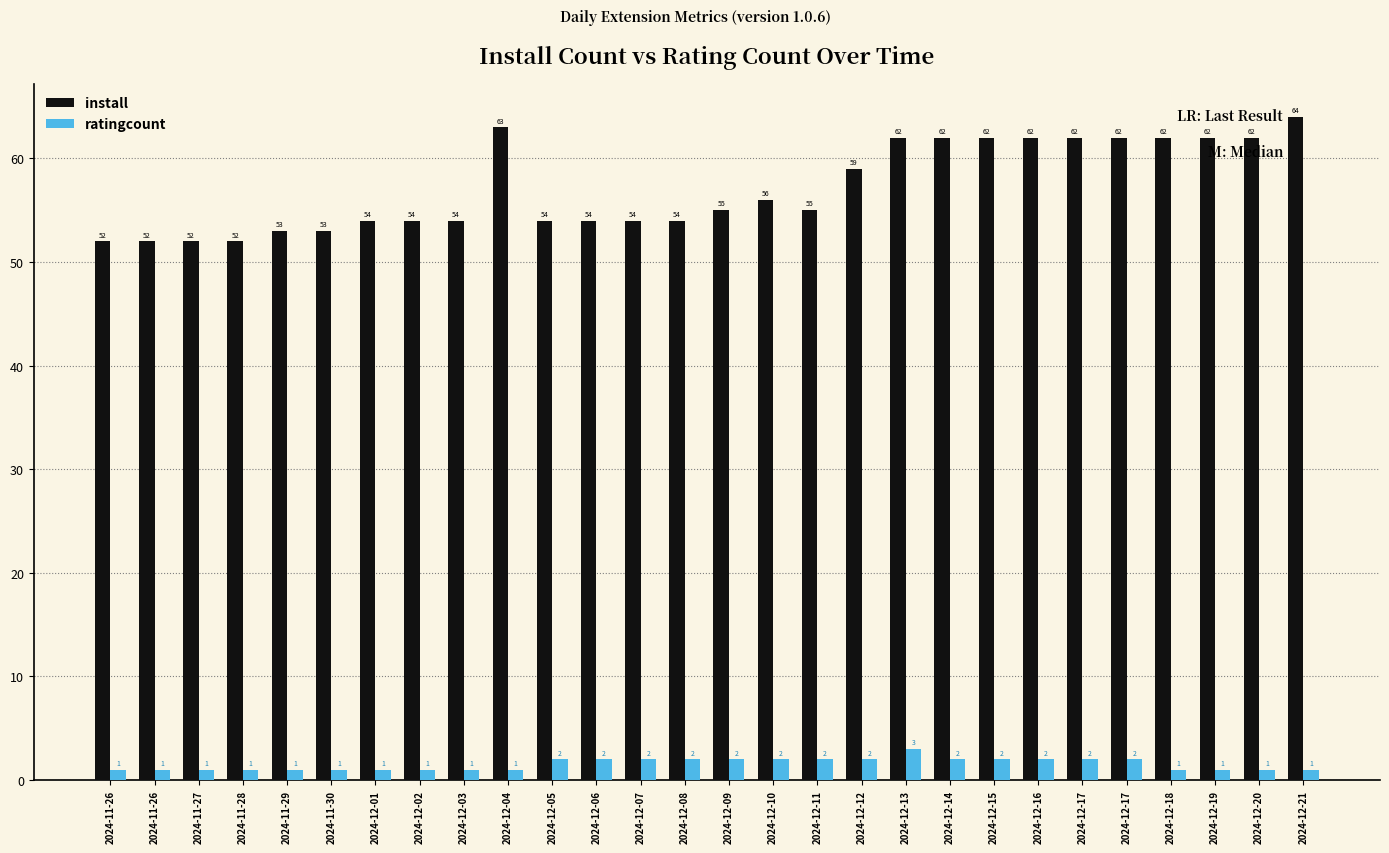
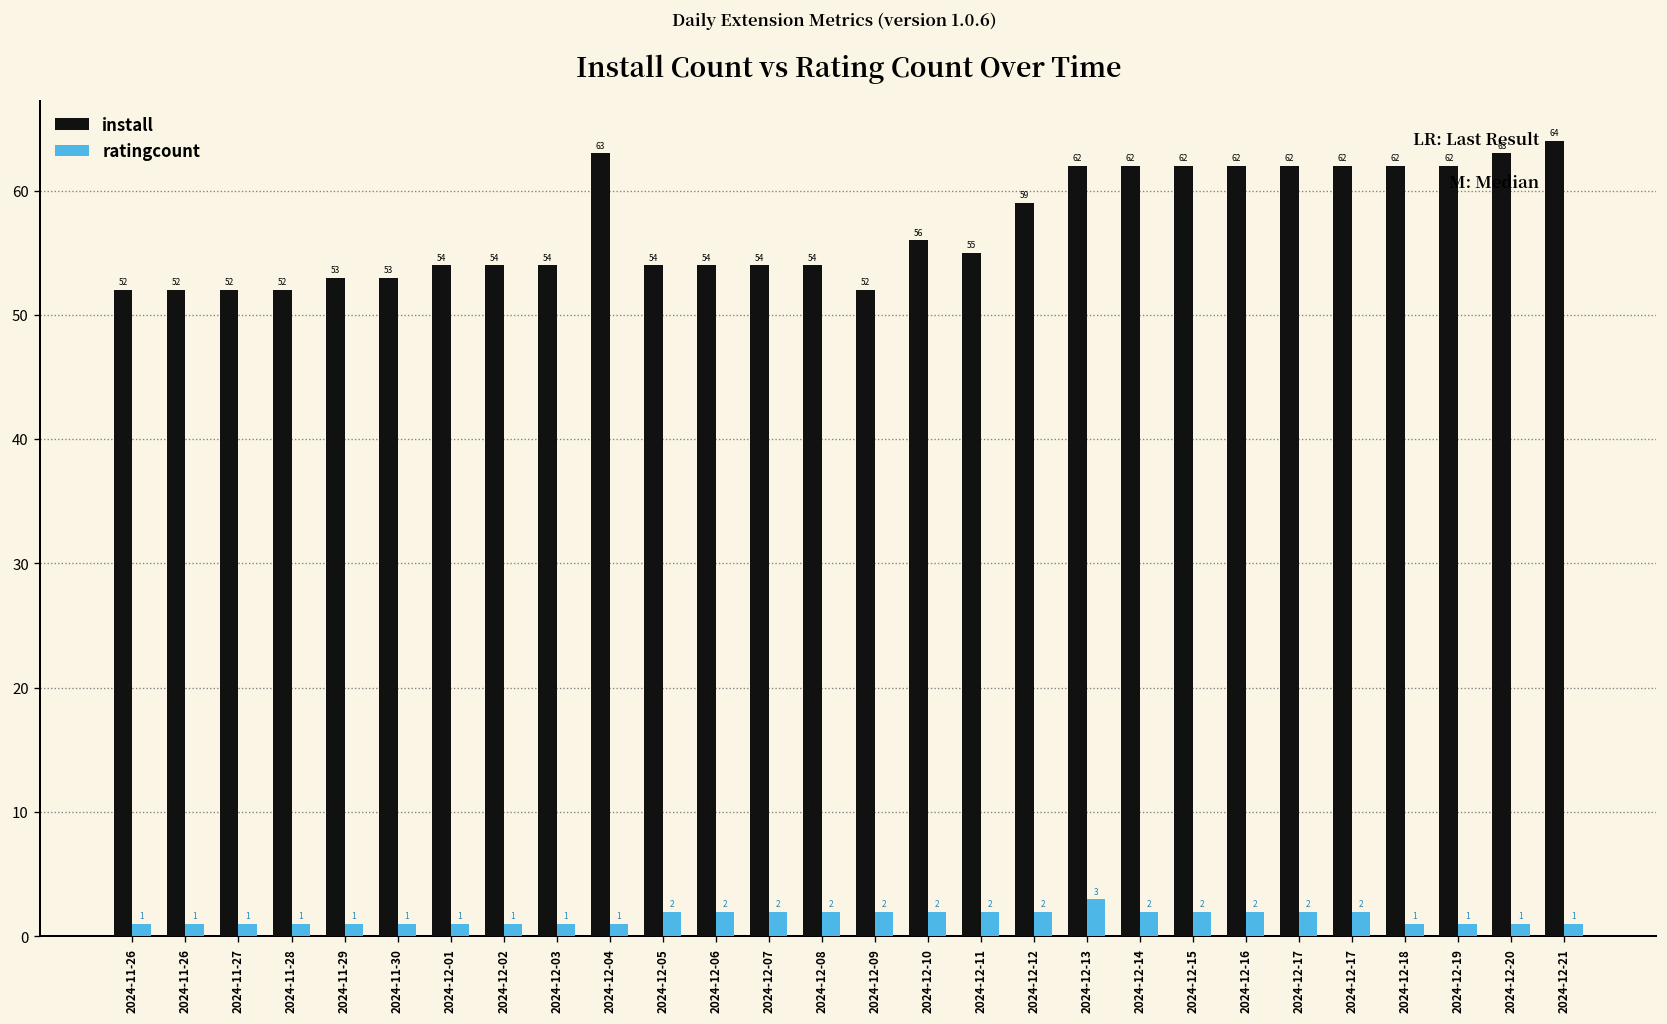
  {
    "install": {
      "2024-11-27": 52,
      "2024-11-28": 52,
      "2024-11-29": 53,
      "2024-11-30": 53,
      "2024-12-01": 54,
      "2024-12-02": 54,
      "2024-12-03": 54,
      "2024-12-04": 63,
      "2024-12-05": 54,
      "2024-12-06": 54,
      "2024-12-07": 54,
      "2024-12-08": 54,
-     "2024-12-09": 55,
+     "2024-12-09": 52,
      "2024-12-10": 56,
      "2024-12-11": 55,
      "2024-12-12": 59,
      "2024-12-13": 62,
      "2024-12-14": 62,
      "2024-12-15": 62,
      "2024-12-16": 62,
      "2024-12-18": 62,
      "2024-12-19": 62,
-     "2024-12-20": 62,
+     "2024-12-20": 63,
      "2024-12-21": 64
    },
    "ratingcount": {
      "2024-11-27": 1,
      "2024-11-28": 1,
      "2024-11-29": 1,
      "2024-11-30": 1,
      "2024-12-01": 1,
      "2024-12-02": 1,
      "2024-12-03": 1,
      "2024-12-04": 1,
      "2024-12-05": 2,
      "2024-12-06": 2,
      "2024-12-07": 2,
      "2024-12-08": 2,
      "2024-12-09": 2,
      "2024-12-10": 2,
      "2024-12-11": 2,
      "2024-12-12": 2,
      "2024-12-13": 3,
      "2024-12-14": 2,
      "2024-12-15": 2,
      "2024-12-16": 2,
      "2024-12-18": 1,
      "2024-12-19": 1,
      "2024-12-20": 1,
      "2024-12-21": 1
    }
  }
